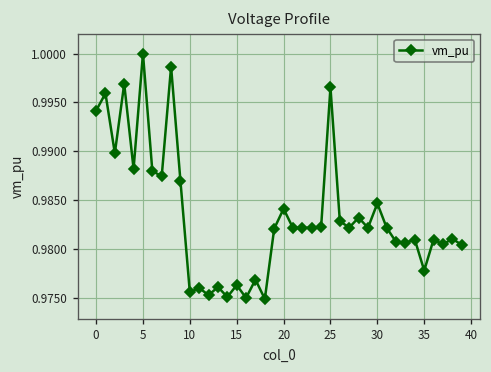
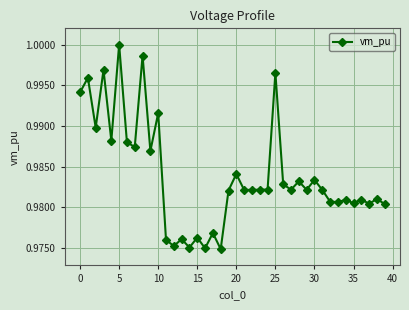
  {
    "0": 0.994,
    "5": 1.000,
-   "10": 0.976,
+   "10": 0.992,
    "15": 0.976,
    "20": 0.984,
    "25": 0.997,
-   "30": 0.985,
-   "35": 0.978
+   "30": 0.983,
+   "35": 0.981
  }
